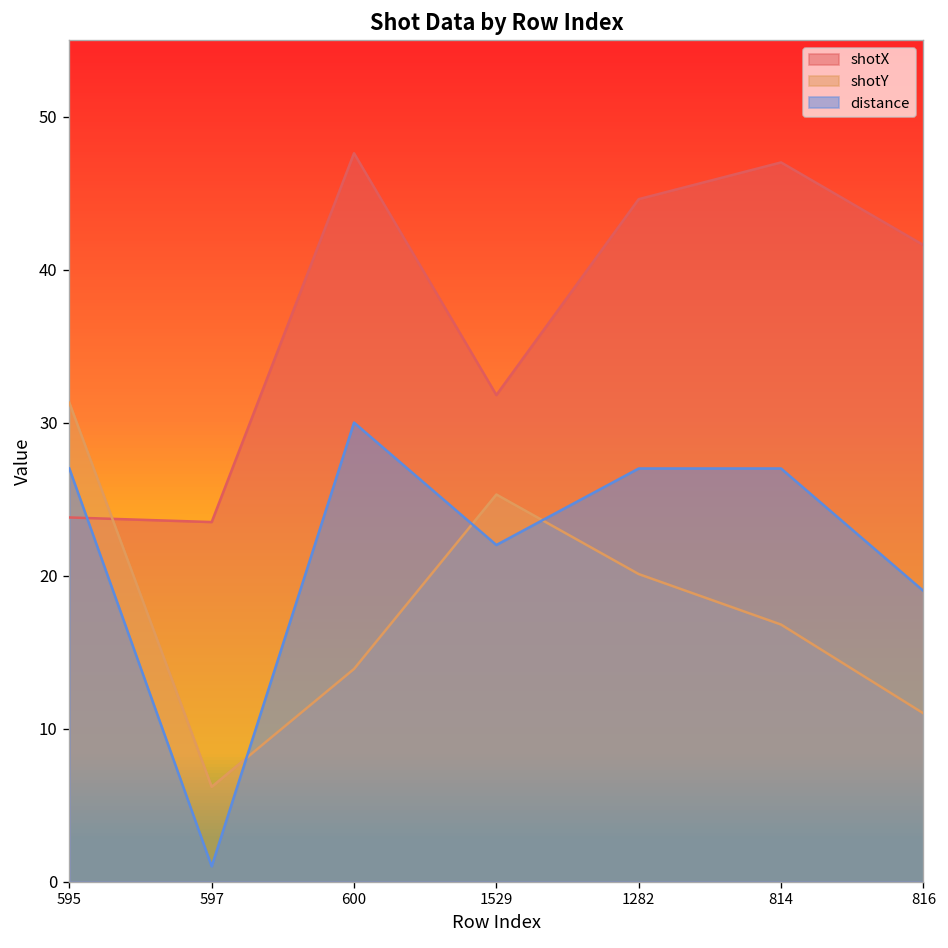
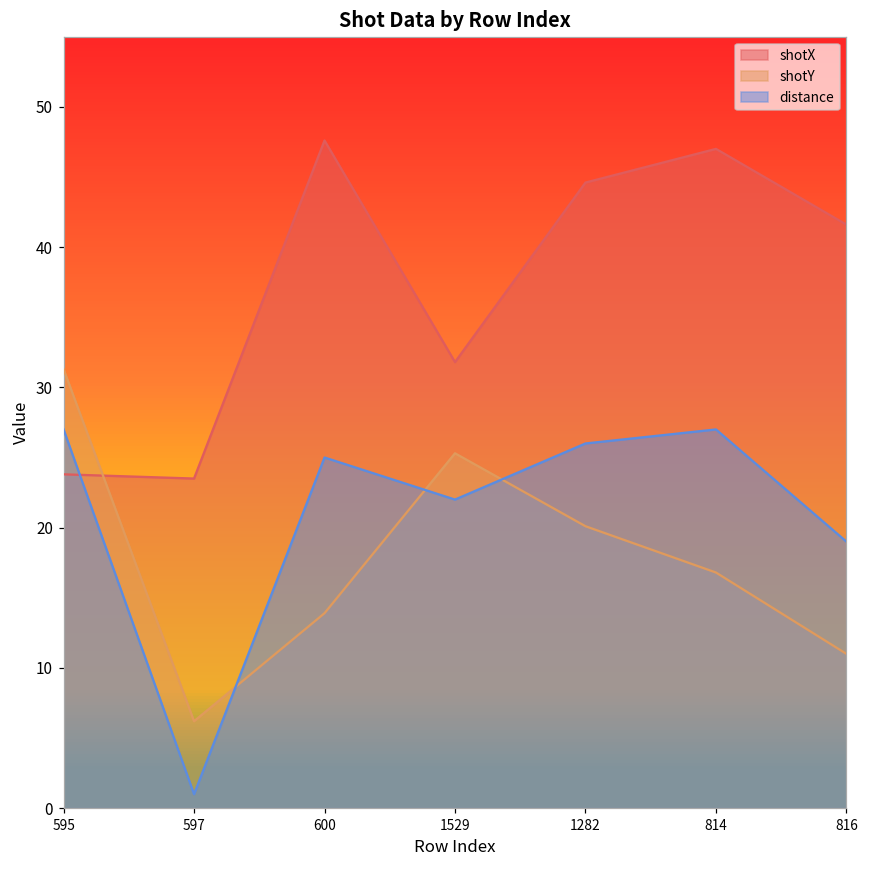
  {
    "distance": {
      "595": 27,
      "597": 1,
-     "600": 30,
+     "600": 25,
      "1529": 22,
-     "1282": 27,
+     "1282": 26,
      "814": 27,
      "816": 19
    }
  }
